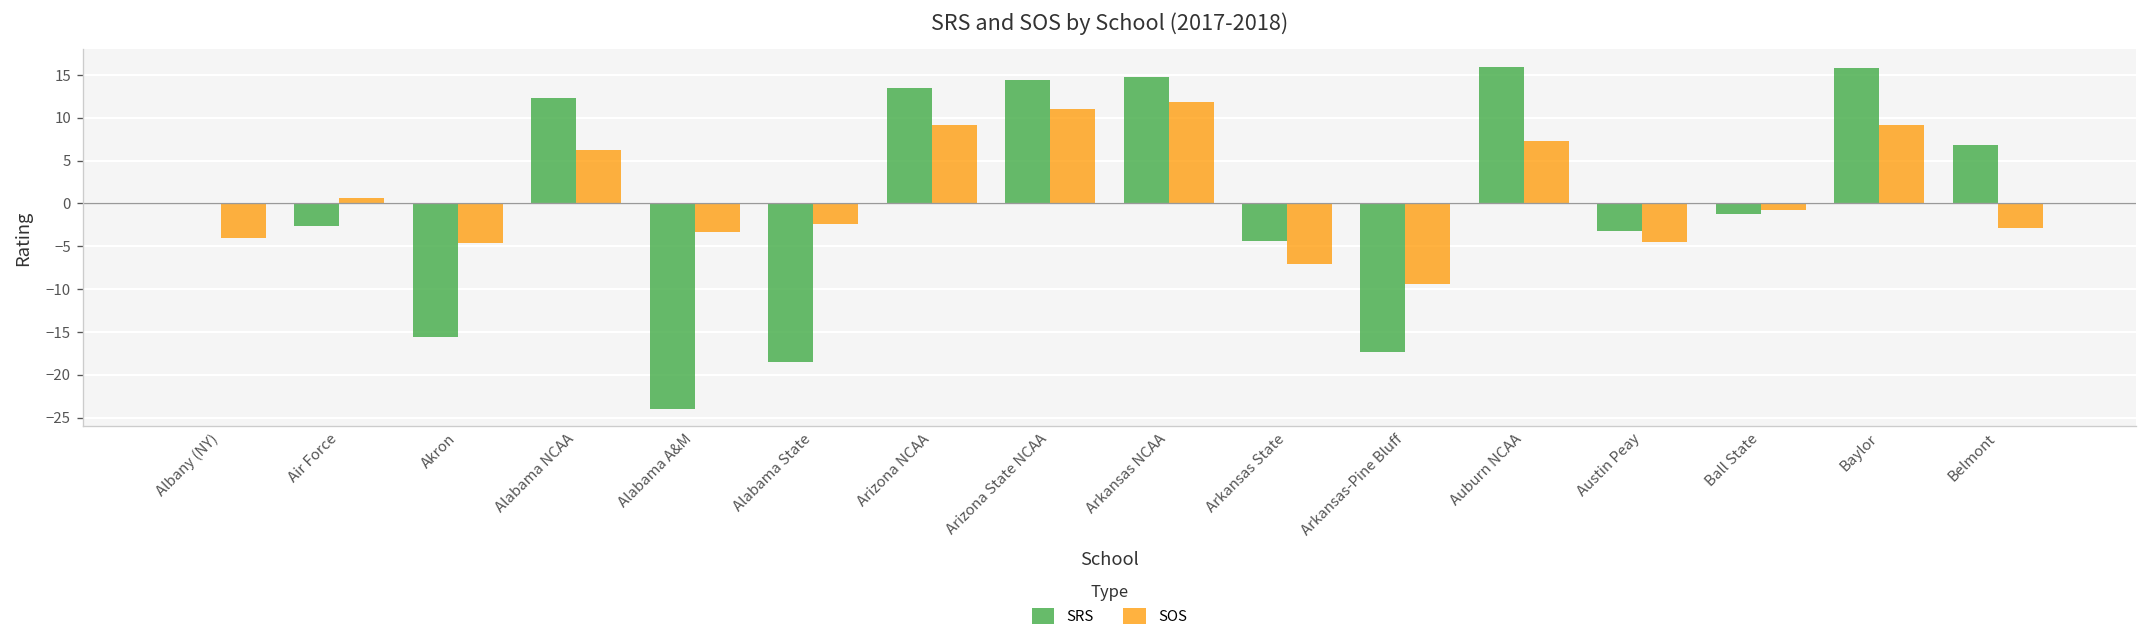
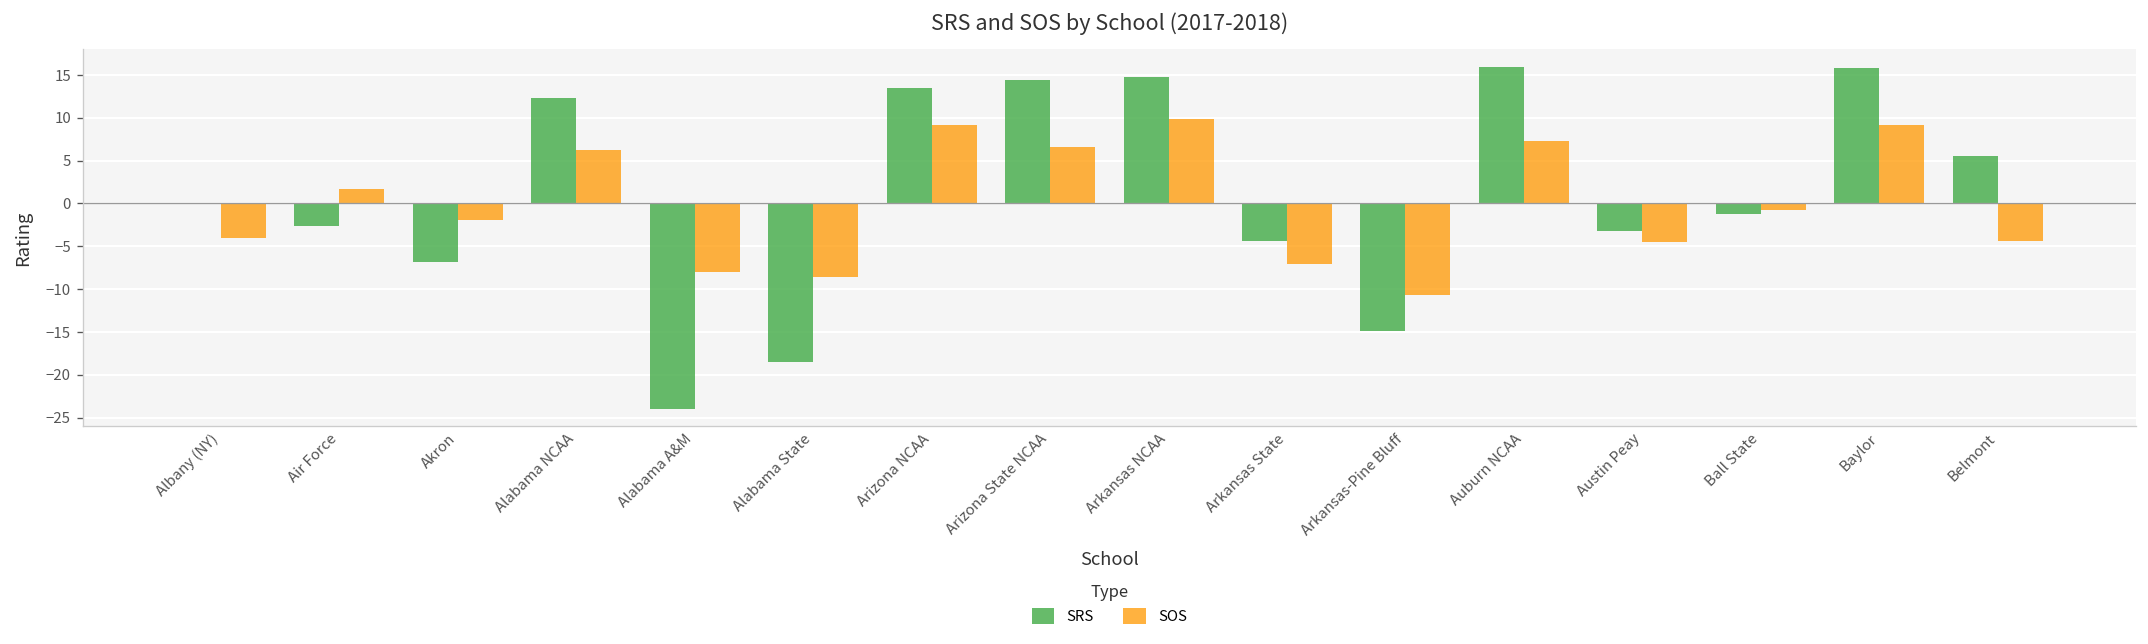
  {
    "SRS": {
      "Air Force": -3,
-     "Akron": -16,
+     "Akron": -7,
      "Alabama NCAA": 12,
      "Alabama A&M": -24,
      "Alabama State": -19,
      "Arizona NCAA": 13,
      "Arizona State NCAA": 14,
      "Arkansas NCAA": 15,
      "Arkansas State": -4,
-     "Arkansas-Pine Bluff": -17,
+     "Arkansas-Pine Bluff": -15,
      "Auburn NCAA": 16,
      "Austin Peay": -3,
      "Ball State": -1,
      "Baylor": 16,
-     "Belmont": 7
+     "Belmont": 6
    },
    "SOS": {
      "Albany (NY)": -4,
-     "Air Force": 1,
-     "Akron": -5,
+     "Air Force": 2,
+     "Akron": -2,
      "Alabama NCAA": 6,
-     "Alabama A&M": -3,
-     "Alabama State": -2,
+     "Alabama A&M": -8,
+     "Alabama State": -9,
      "Arizona NCAA": 9,
-     "Arizona State NCAA": 11,
-     "Arkansas NCAA": 12,
+     "Arizona State NCAA": 7,
+     "Arkansas NCAA": 10,
      "Arkansas State": -7,
-     "Arkansas-Pine Bluff": -9,
+     "Arkansas-Pine Bluff": -11,
      "Auburn NCAA": 7,
      "Austin Peay": -5,
      "Ball State": -1,
      "Baylor": 9,
-     "Belmont": -3
+     "Belmont": -4
    }
  }
